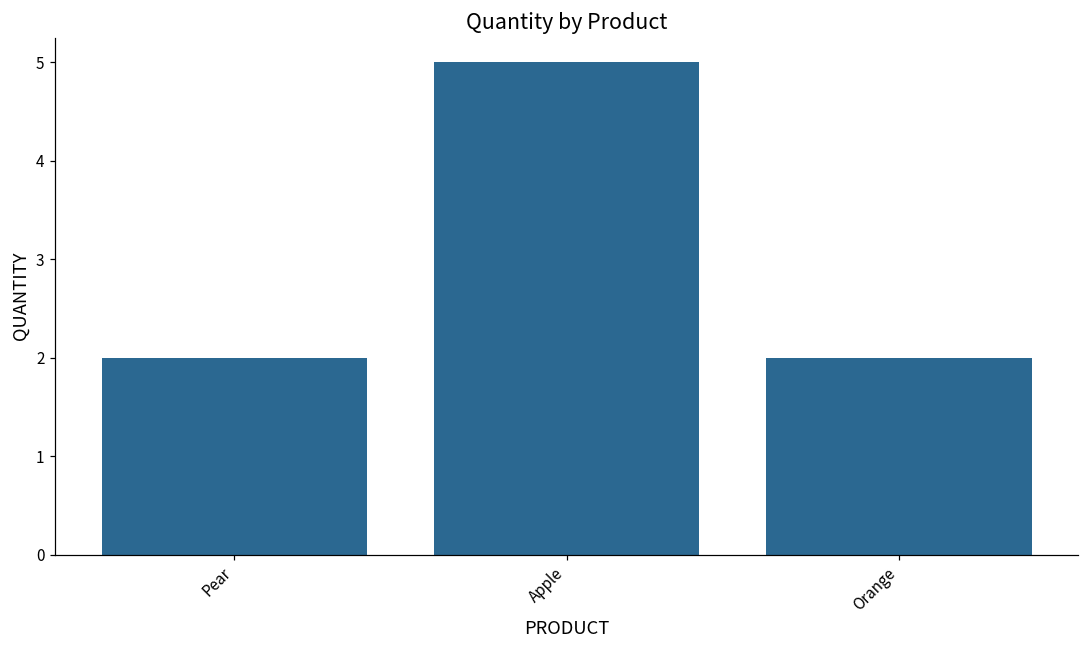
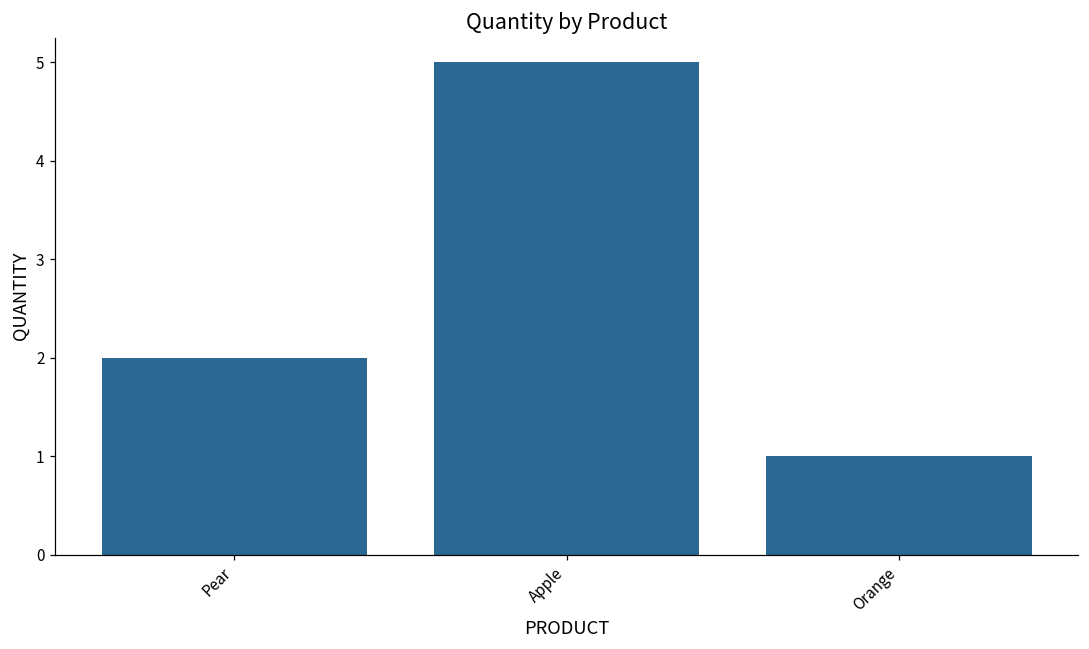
  {
    "Pear": 2,
    "Apple": 5,
-   "Orange": 2
+   "Orange": 1
  }
